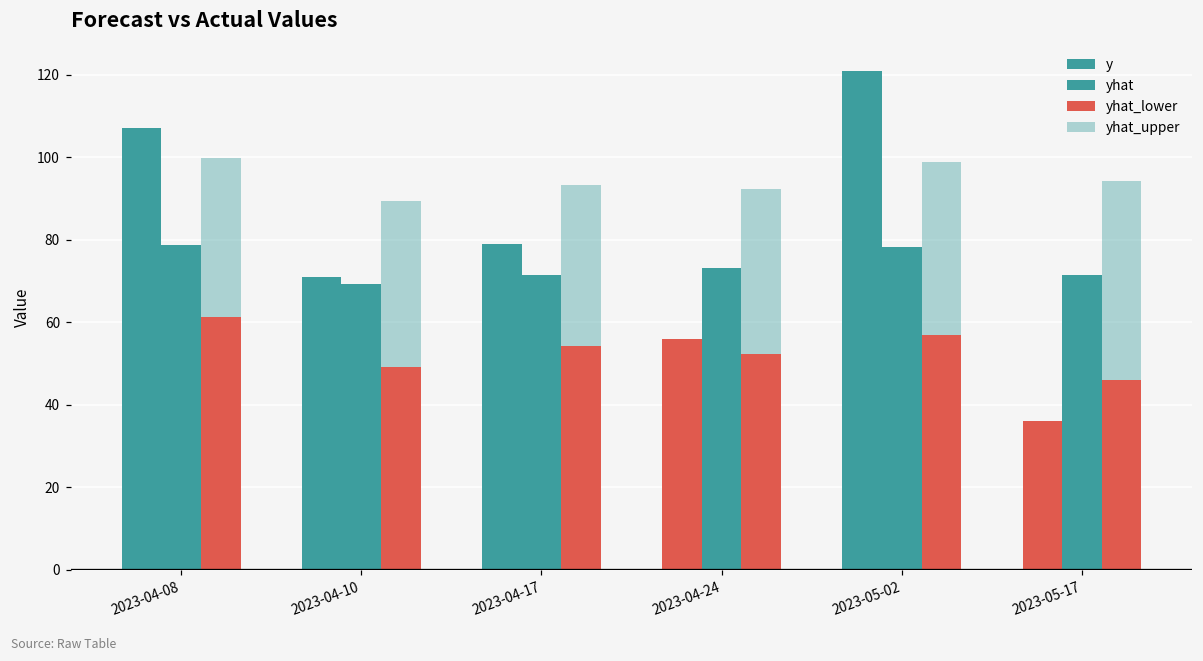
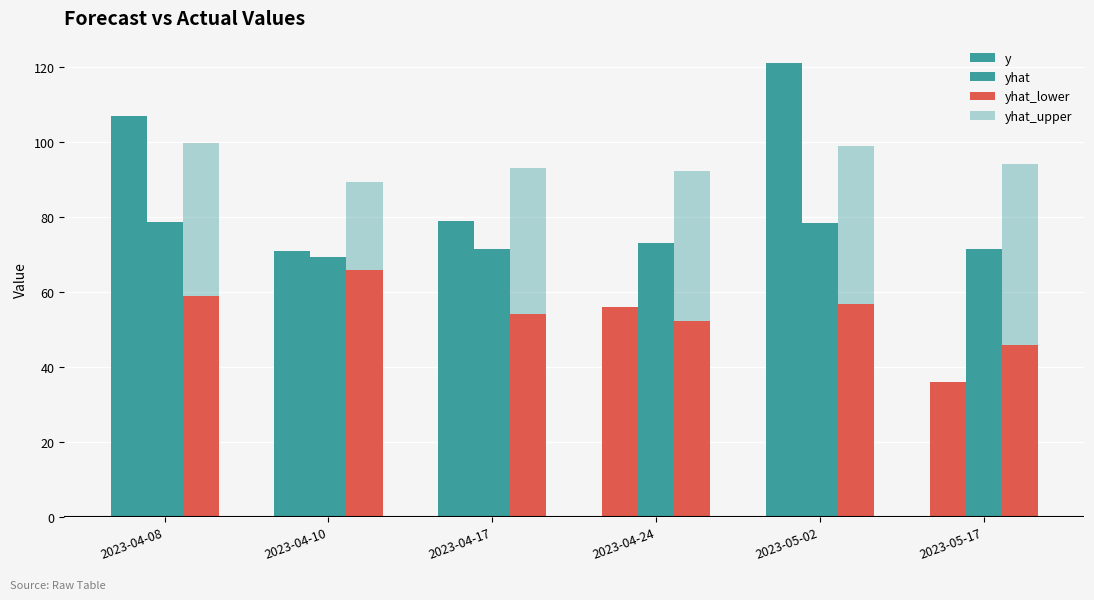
  {
    "yhat_lower": {
-     "2023-04-08": 61,
-     "2023-04-10": 49
+     "2023-04-08": 59,
+     "2023-04-10": 66
    }
  }
